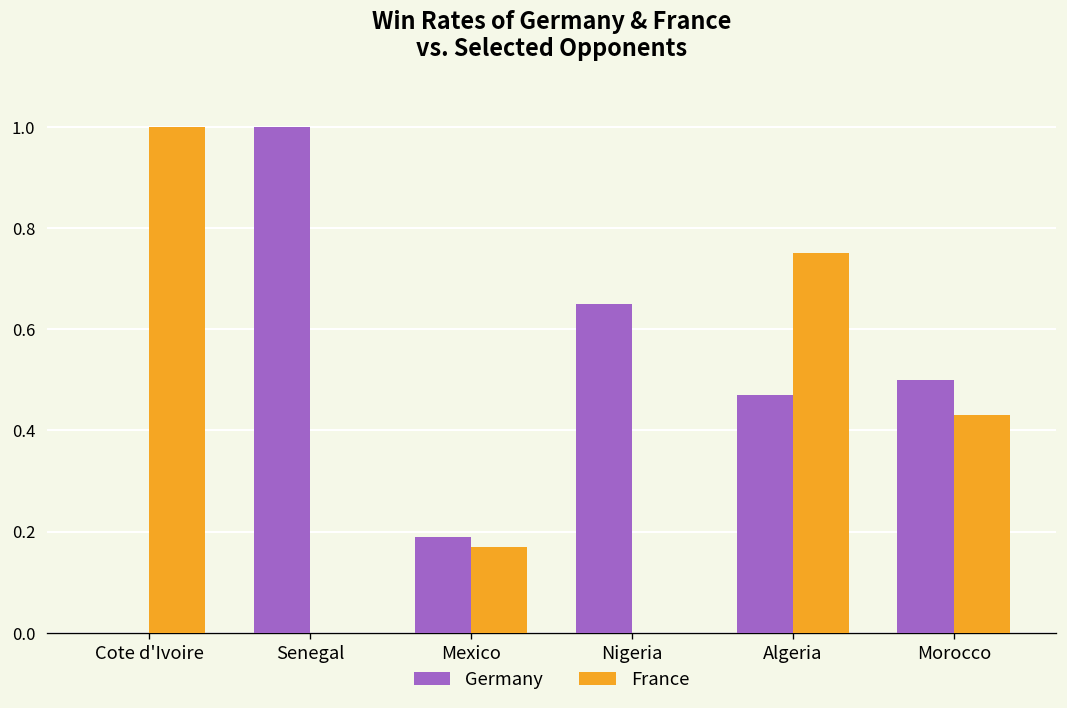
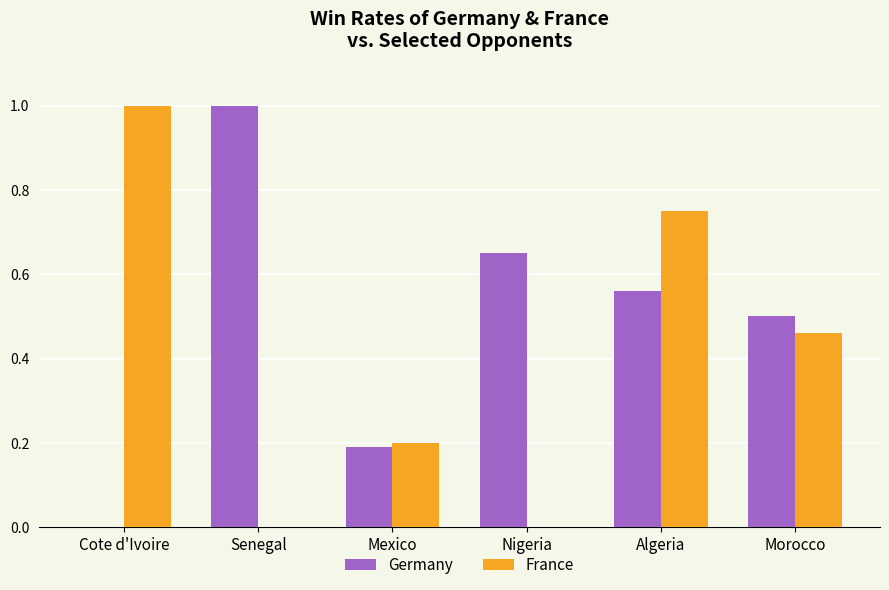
  {
    "Germany": {
      "Cote d'Ivoire": 0.00,
      "Senegal": 1.00,
      "Mexico": 0.19,
      "Nigeria": 0.65,
-     "Algeria": 0.47,
+     "Algeria": 0.56,
      "Morocco": 0.50
    },
    "France": {
      "Cote d'Ivoire": 1.00,
      "Senegal": 0.00,
-     "Mexico": 0.17,
+     "Mexico": 0.20,
      "Nigeria": 0.00,
      "Algeria": 0.75,
-     "Morocco": 0.43
+     "Morocco": 0.46
    }
  }
